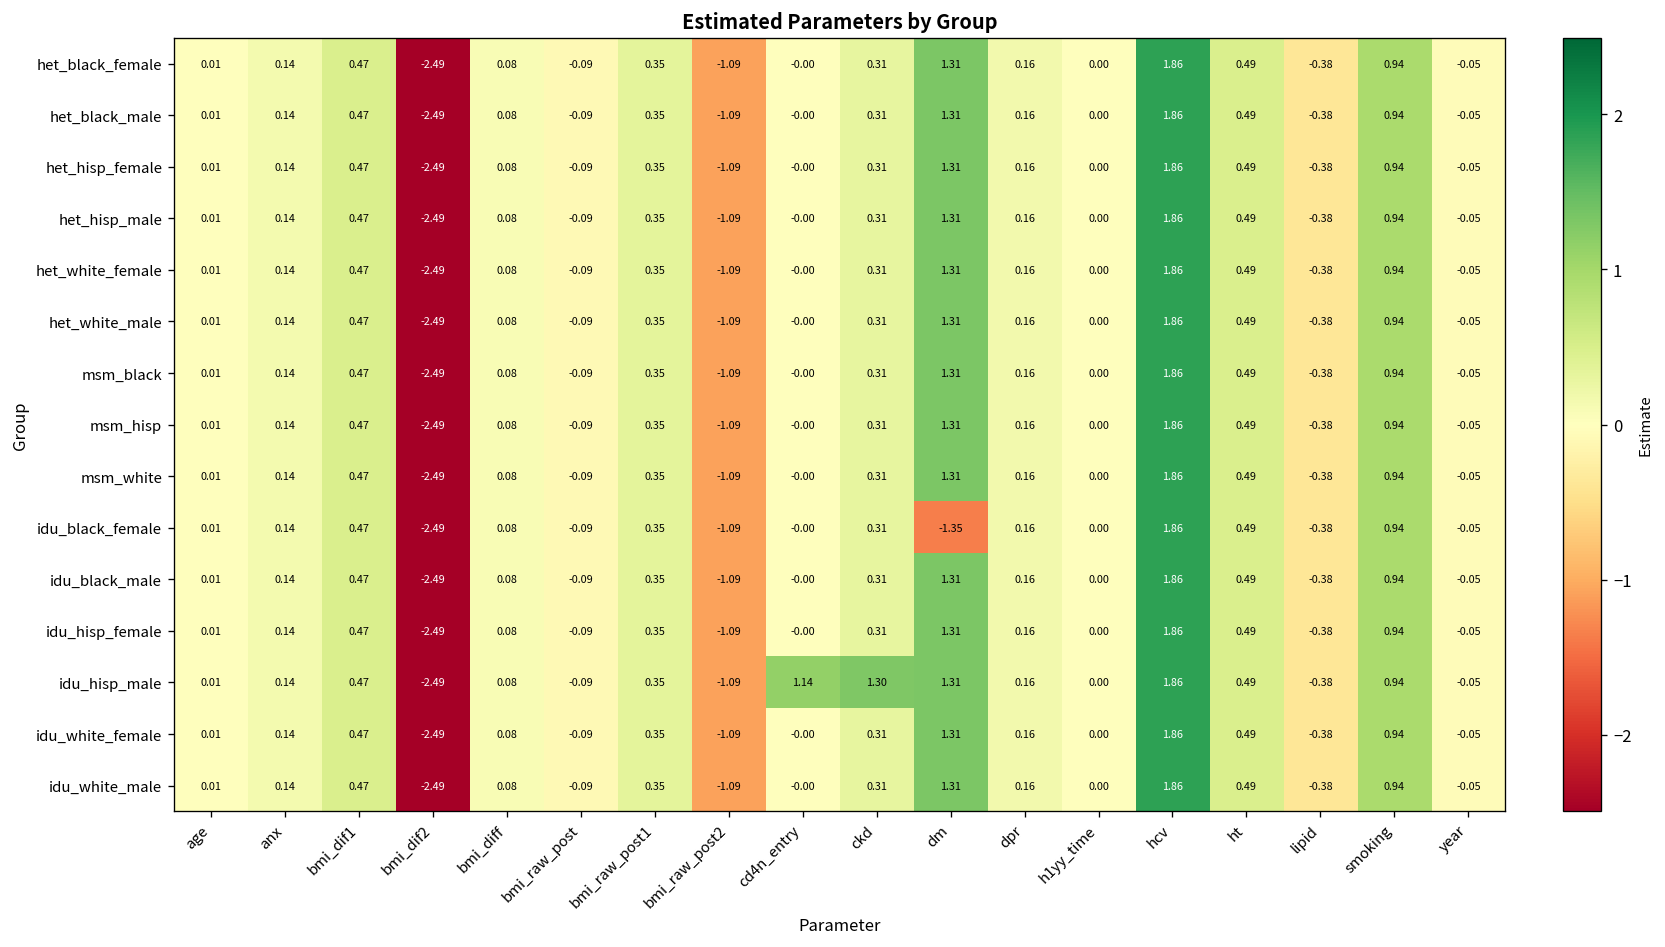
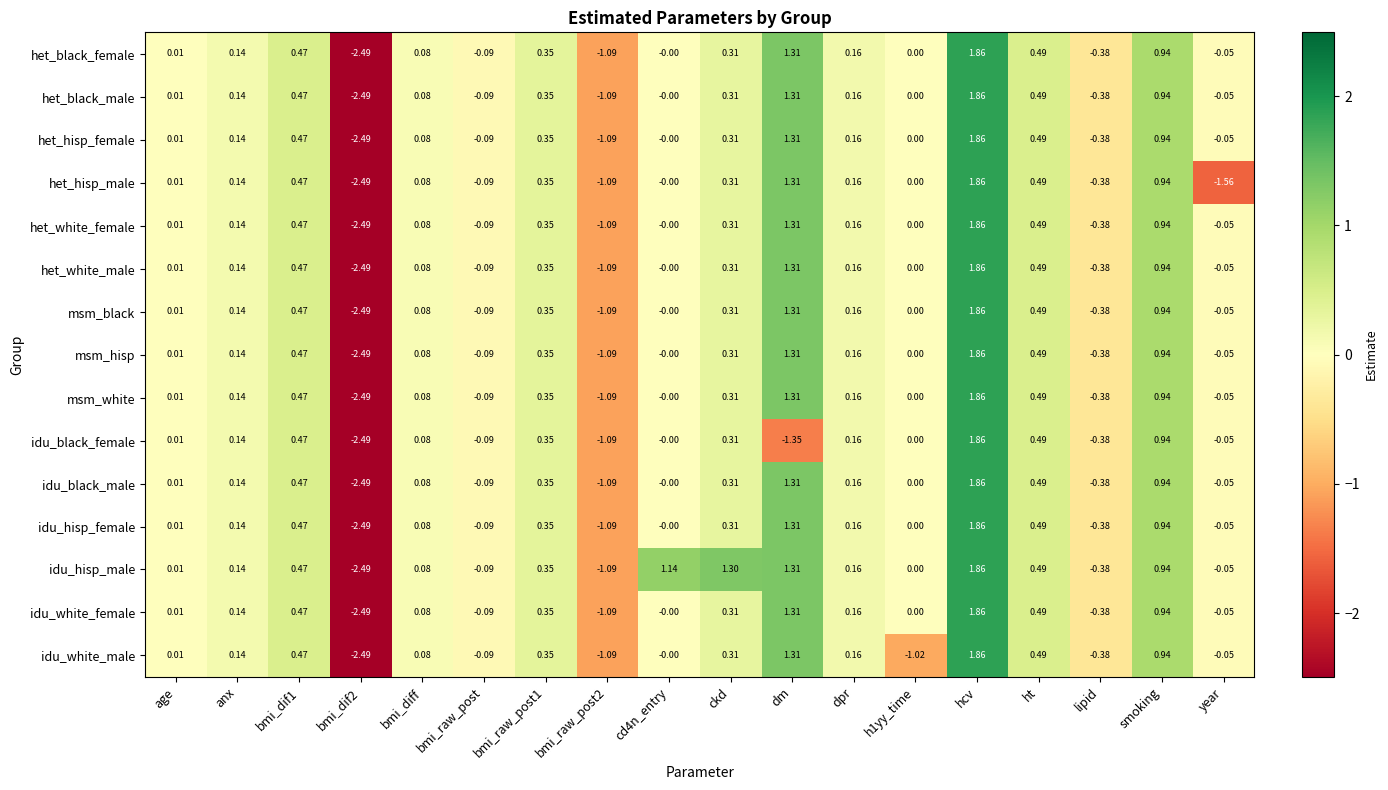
  {
    "het_hisp_male": {
      "age": 0.01,
      "anx": 0.14,
      "bmi_dif1": 0.47,
      "bmi_dif2": -2.49,
      "bmi_diff": 0.08,
      "bmi_raw_post": -0.09,
      "bmi_raw_post1": 0.35,
      "bmi_raw_post2": -1.09,
      "cd4n_entry": -0.00,
      "ckd": 0.31,
      "dm": 1.31,
      "dpr": 0.16,
      "h1yy_time": 0.00,
      "hcv": 1.86,
      "ht": 0.49,
      "lipid": -0.38,
      "smoking": 0.94,
-     "year": -0.05
+     "year": -1.56
    },
    "idu_white_male": {
      "age": 0.01,
      "anx": 0.14,
      "bmi_dif1": 0.47,
      "bmi_dif2": -2.49,
      "bmi_diff": 0.08,
      "bmi_raw_post": -0.09,
      "bmi_raw_post1": 0.35,
      "bmi_raw_post2": -1.09,
      "cd4n_entry": -0.00,
      "ckd": 0.31,
      "dm": 1.31,
      "dpr": 0.16,
-     "h1yy_time": 0.00,
+     "h1yy_time": -1.02,
      "hcv": 1.86,
      "ht": 0.49,
      "lipid": -0.38,
      "smoking": 0.94,
      "year": -0.05
    }
  }
